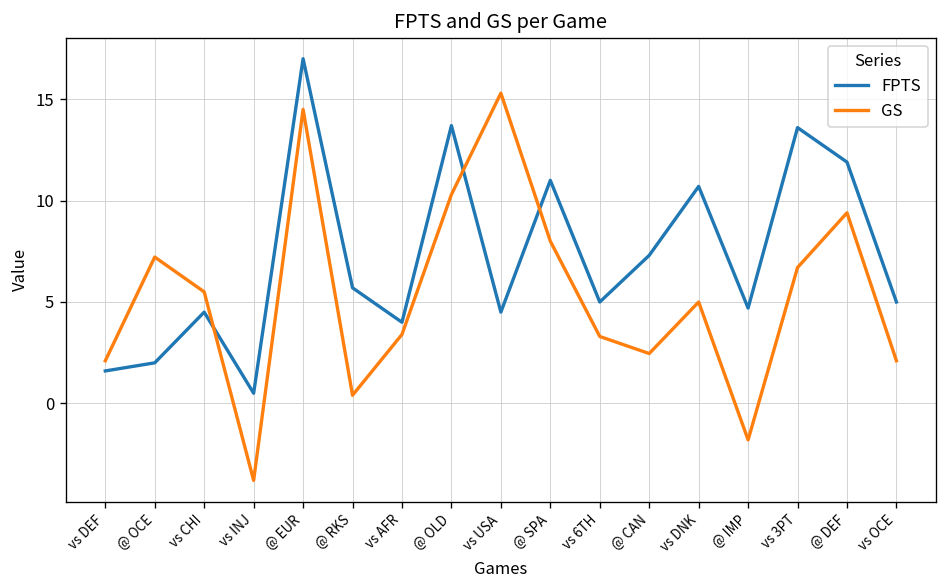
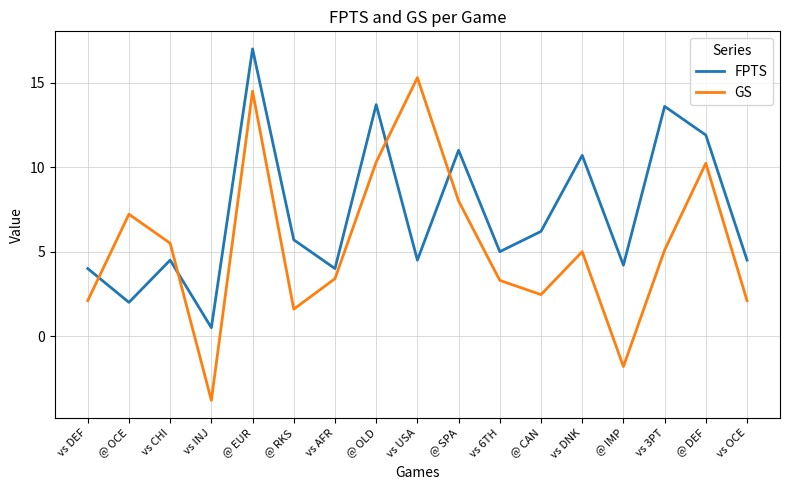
  {
    "FPTS": {
-     "vs DEF": 1.6,
+     "vs DEF": 4.0,
      "@ OCE": 2.0,
      "vs CHI": 4.5,
      "vs INJ": 0.5,
      "@ EUR": 17.0,
      "@ RKS": 5.7,
      "vs AFR": 4.0,
      "@ OLD": 13.7,
      "vs USA": 4.5,
      "@ SPA": 11.0,
      "vs 6TH": 5.0,
-     "@ CAN": 7.3,
+     "@ CAN": 6.2,
      "vs DNK": 10.7,
-     "@ IMP": 4.7,
+     "@ IMP": 4.2,
      "vs 3PT": 13.6,
      "@ DEF": 11.9,
-     "vs OCE": 5.0
+     "vs OCE": 4.5
    },
    "GS": {
      "vs DEF": 2.1,
      "@ OCE": 7.2,
      "vs CHI": 5.5,
      "vs INJ": -3.8,
      "@ EUR": 14.5,
-     "@ RKS": 0.4,
+     "@ RKS": 1.6,
      "vs AFR": 3.4,
      "@ OLD": 10.3,
      "vs USA": 15.3,
      "@ SPA": 8.0,
      "vs 6TH": 3.3,
      "@ CAN": 2.5,
      "vs DNK": 5.0,
      "@ IMP": -1.8,
-     "vs 3PT": 6.7,
-     "@ DEF": 9.4,
+     "vs 3PT": 5.1,
+     "@ DEF": 10.2,
      "vs OCE": 2.1
    }
  }
